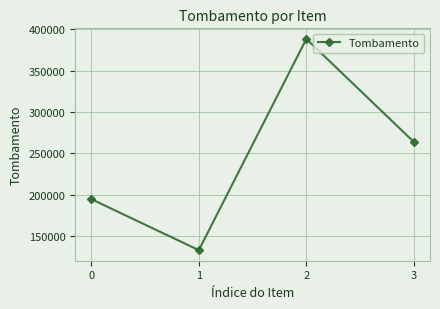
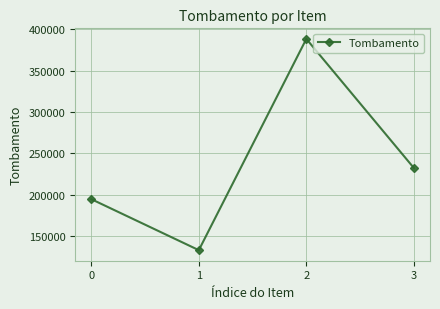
  {
    "0": 190000,
    "1": 130000,
    "2": 390000,
-   "3": 260000
+   "3": 230000
  }
